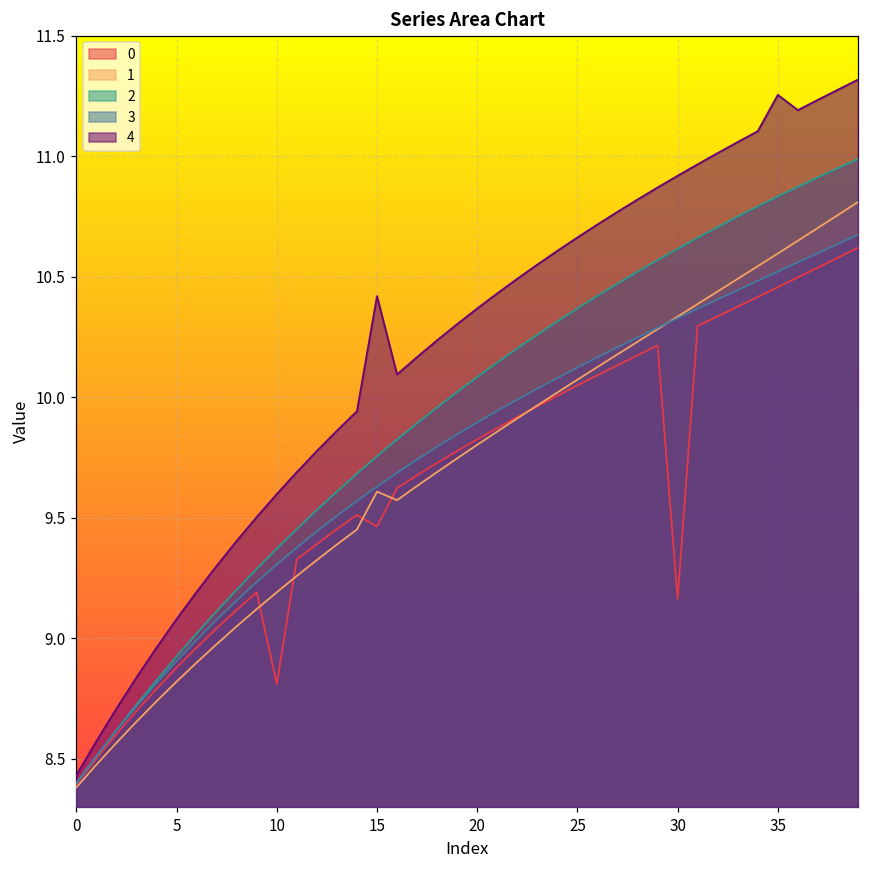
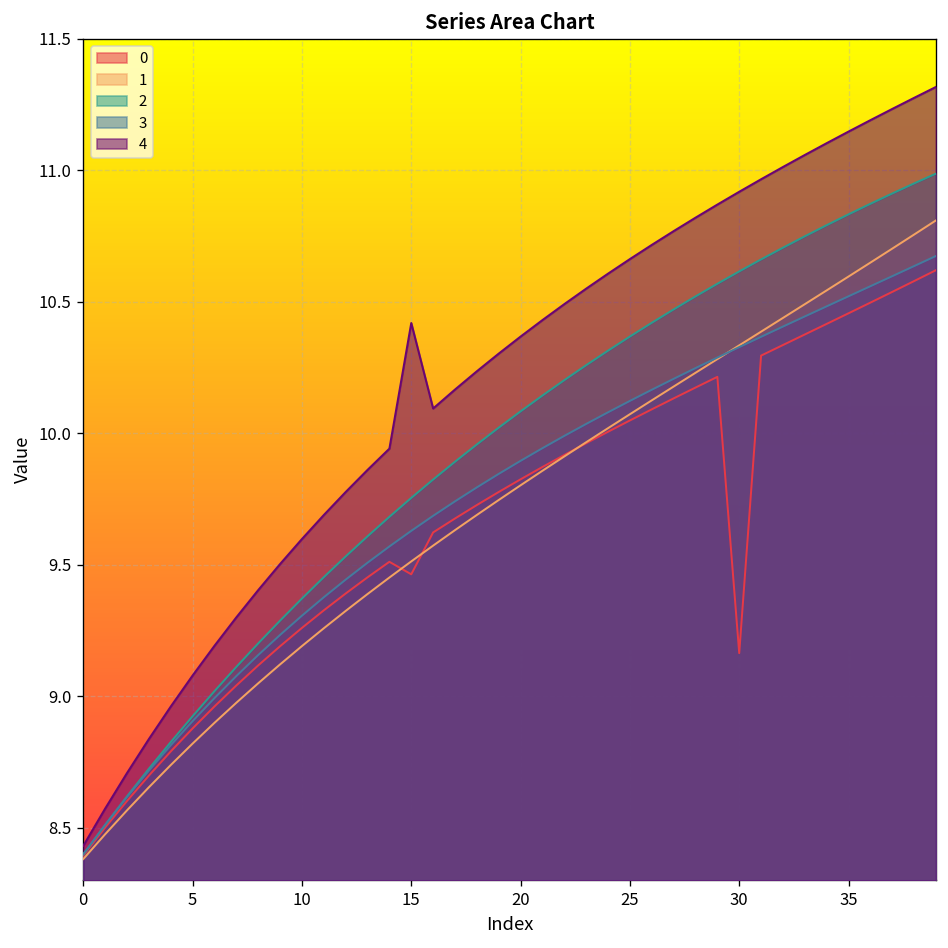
  {
    "0": {
      "5": 8.88,
-     "10": 8.81,
+     "10": 9.26,
      "15": 9.46,
      "20": 9.83,
      "25": 10.05,
      "30": 9.16,
      "35": 10.46
    },
    "1": {
      "0": 8.38,
      "5": 8.82,
      "10": 9.19,
-     "15": 9.61,
+     "15": 9.51,
      "20": 9.80,
      "25": 10.07,
      "35": 10.60
    },
    "4": {
      "0": 8.43,
      "5": 9.08,
      "10": 9.60,
      "15": 10.42,
      "20": 10.37,
      "25": 10.66,
      "30": 10.92,
-     "35": 11.25
+     "35": 11.15
    }
  }
